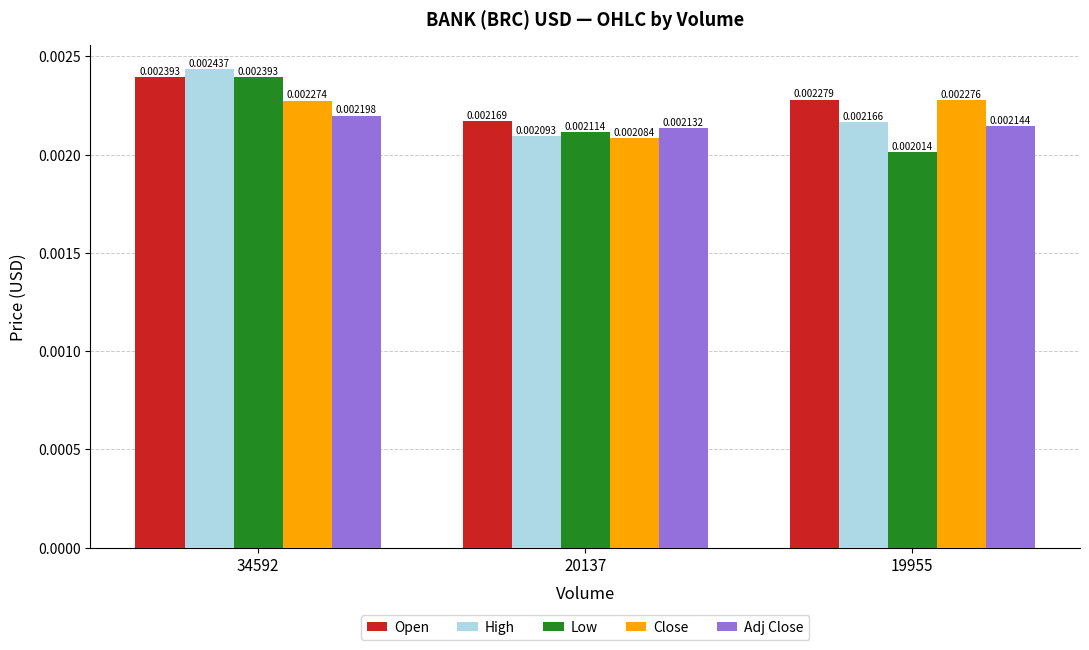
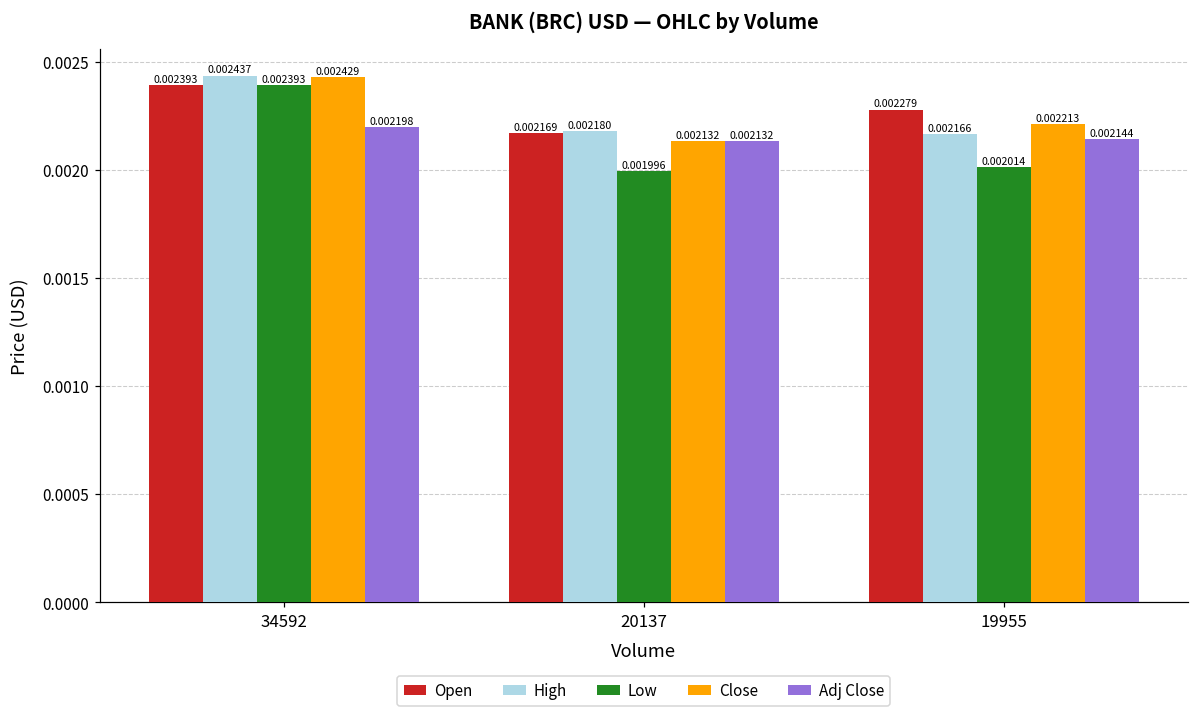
  {
    "Open": {
      "34592": 0.002393,
      "20137": 0.002169,
      "19955": 0.002279
    },
    "High": {
      "34592": 0.002437,
-     "20137": 0.002093,
+     "20137": 0.002180,
      "19955": 0.002166
    },
    "Low": {
      "34592": 0.002393,
-     "20137": 0.002114,
+     "20137": 0.001996,
      "19955": 0.002014
    },
    "Close": {
-     "34592": 0.002274,
-     "20137": 0.002084,
-     "19955": 0.002276
+     "34592": 0.002429,
+     "20137": 0.002132,
+     "19955": 0.002213
    },
    "Adj Close": {
      "34592": 0.002198,
      "20137": 0.002132,
      "19955": 0.002144
    }
  }
